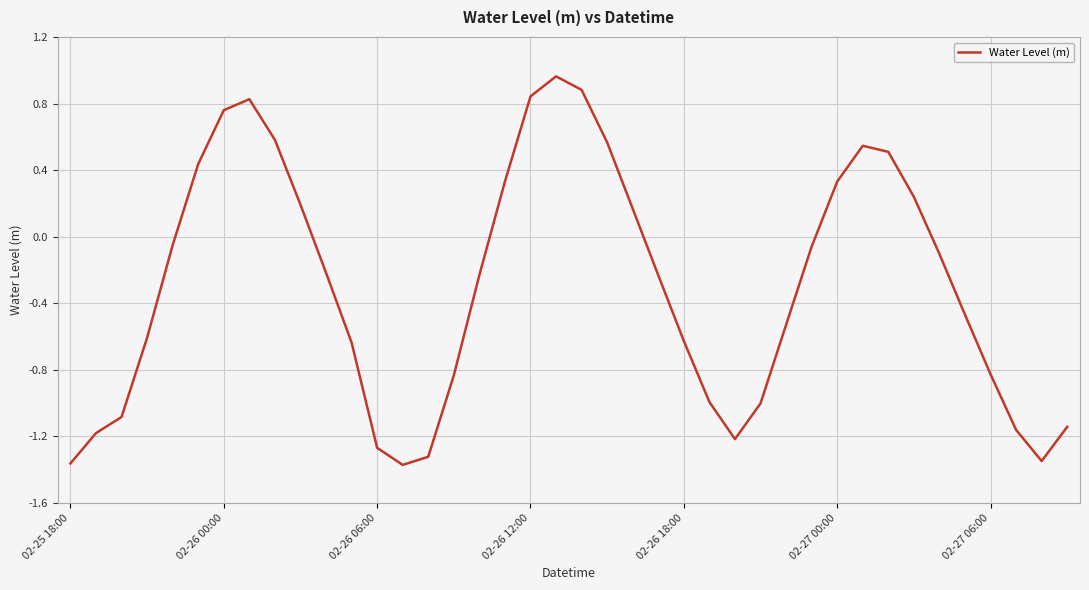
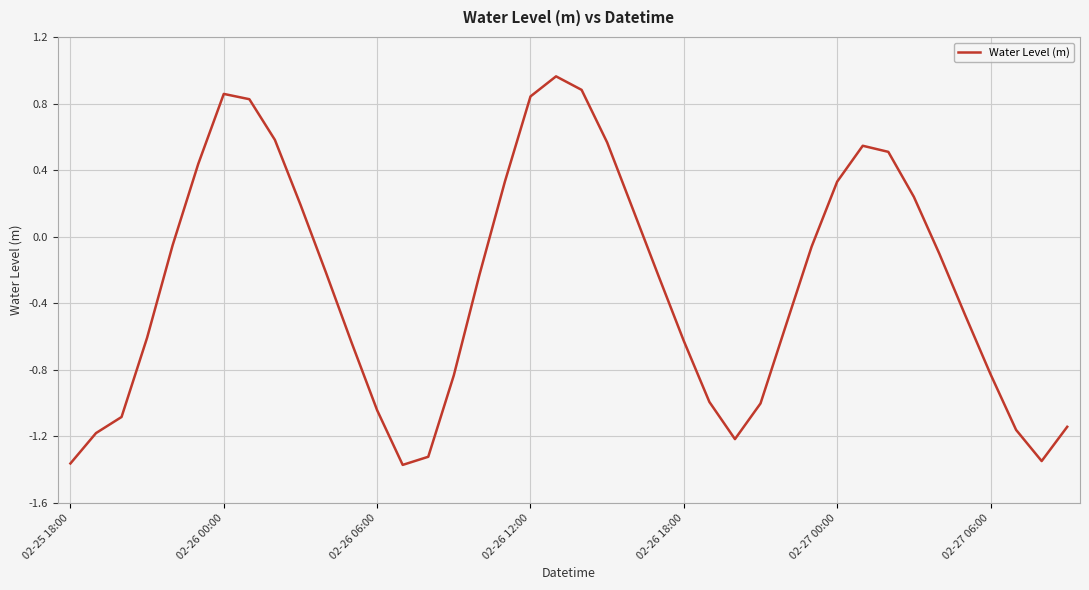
  {
    "02-25 18:00": -1.36,
-   "02-26 00:00": 0.76,
-   "02-26 06:00": -1.27,
+   "02-26 00:00": 0.86,
+   "02-26 06:00": -1.04,
    "02-26 12:00": 0.84,
    "02-26 18:00": -0.63,
    "02-27 00:00": 0.33,
    "02-27 06:00": -0.83
  }
